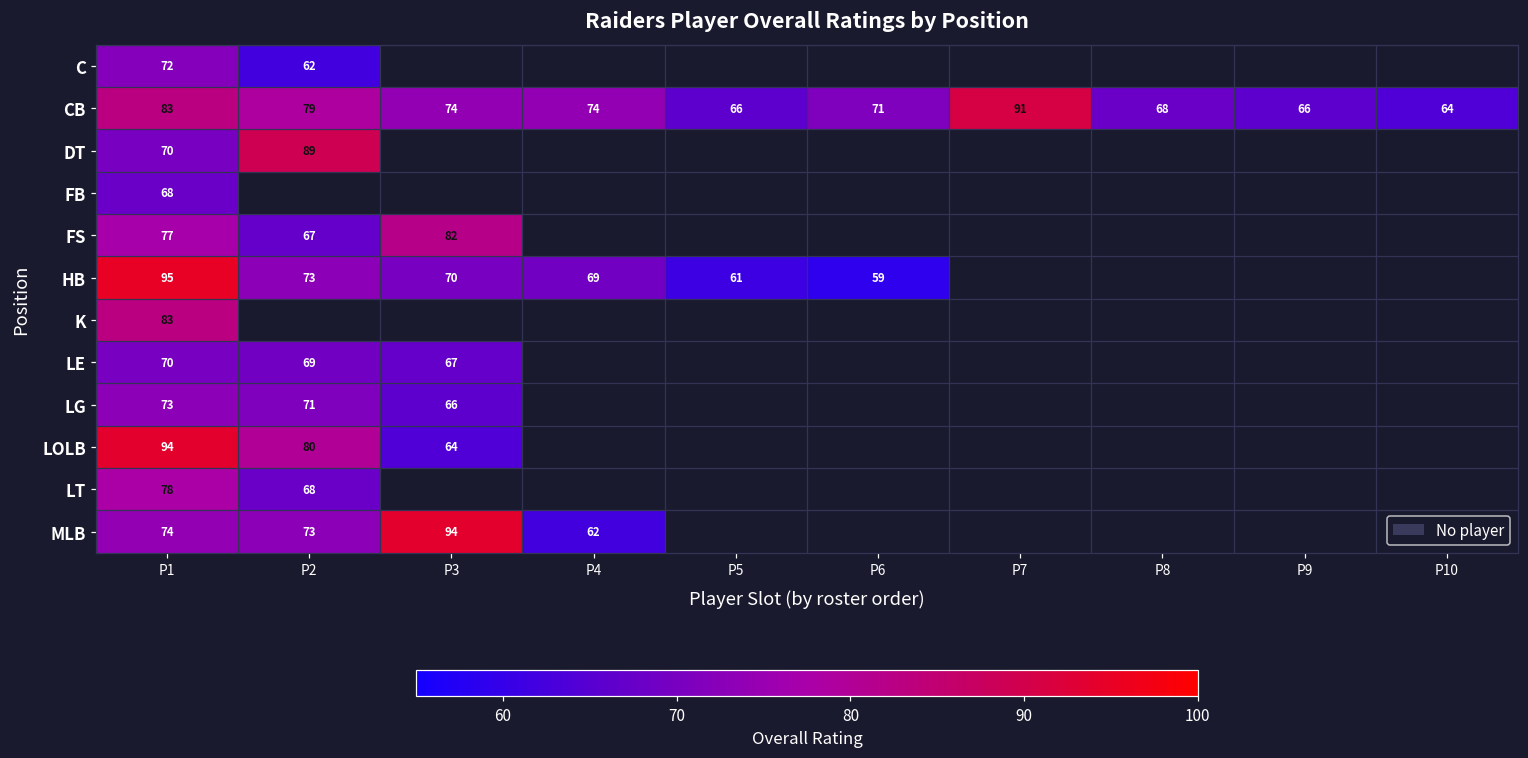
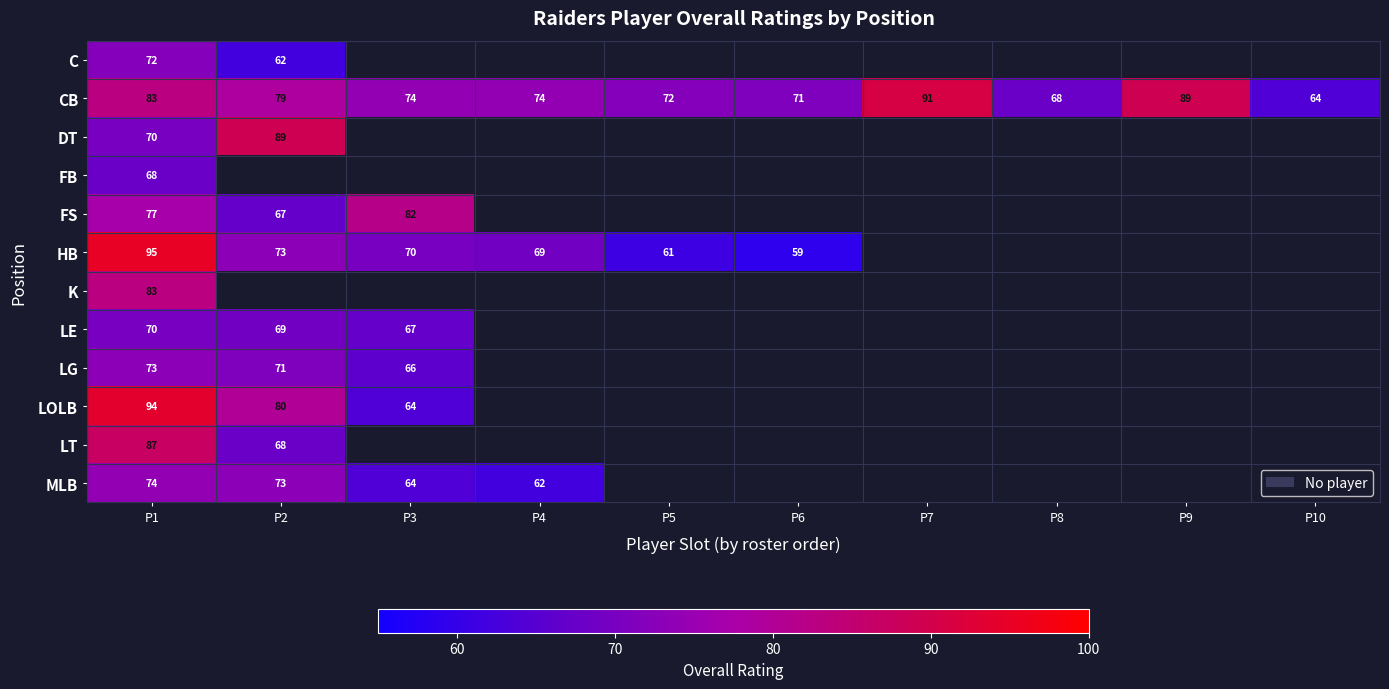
  {
    "C": {
      "P1": 72,
      "P2": 62
    },
    "CB": {
      "P1": 83,
      "P2": 79,
      "P3": 74,
      "P4": 74,
-     "P5": 66,
+     "P5": 72,
      "P6": 71,
      "P7": 91,
      "P8": 68,
-     "P9": 66,
+     "P9": 89,
      "P10": 64
    },
    "DT": {
      "P1": 70,
      "P2": 89
    },
    "FB": {
      "P1": 68
    },
    "FS": {
      "P1": 77,
      "P2": 67,
      "P3": 82
    },
    "HB": {
      "P1": 95,
      "P2": 73,
      "P3": 70,
      "P4": 69,
      "P5": 61,
      "P6": 59
    },
    "K": {
      "P1": 83
    },
    "LE": {
      "P1": 70,
      "P2": 69,
      "P3": 67
    },
    "LG": {
      "P1": 73,
      "P2": 71,
      "P3": 66
    },
    "LOLB": {
      "P1": 94,
      "P2": 80,
      "P3": 64
    },
    "LT": {
-     "P1": 78,
+     "P1": 87,
      "P2": 68
    },
    "MLB": {
      "P1": 74,
      "P2": 73,
-     "P3": 94,
+     "P3": 64,
      "P4": 62
    }
  }
